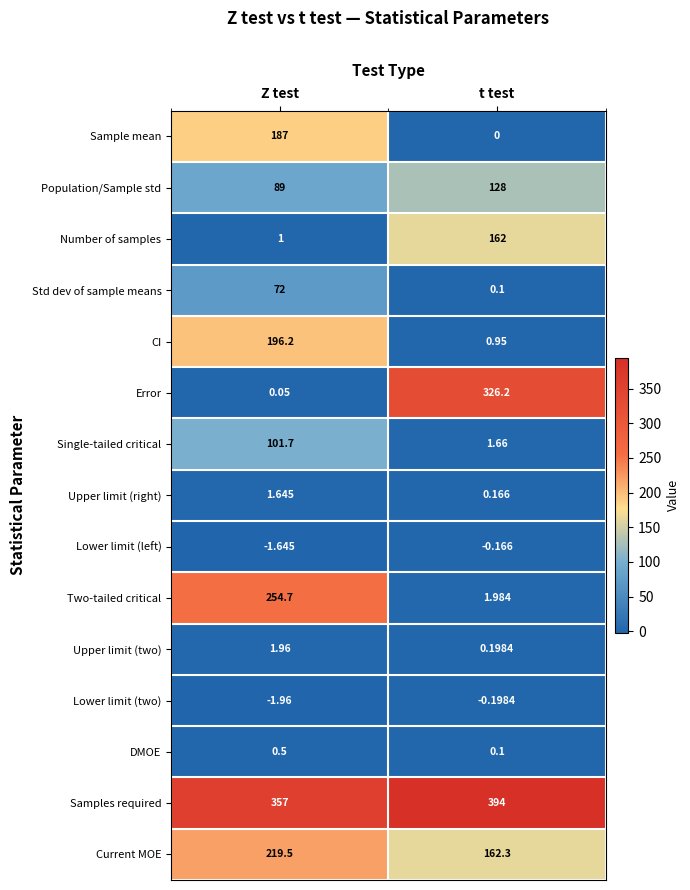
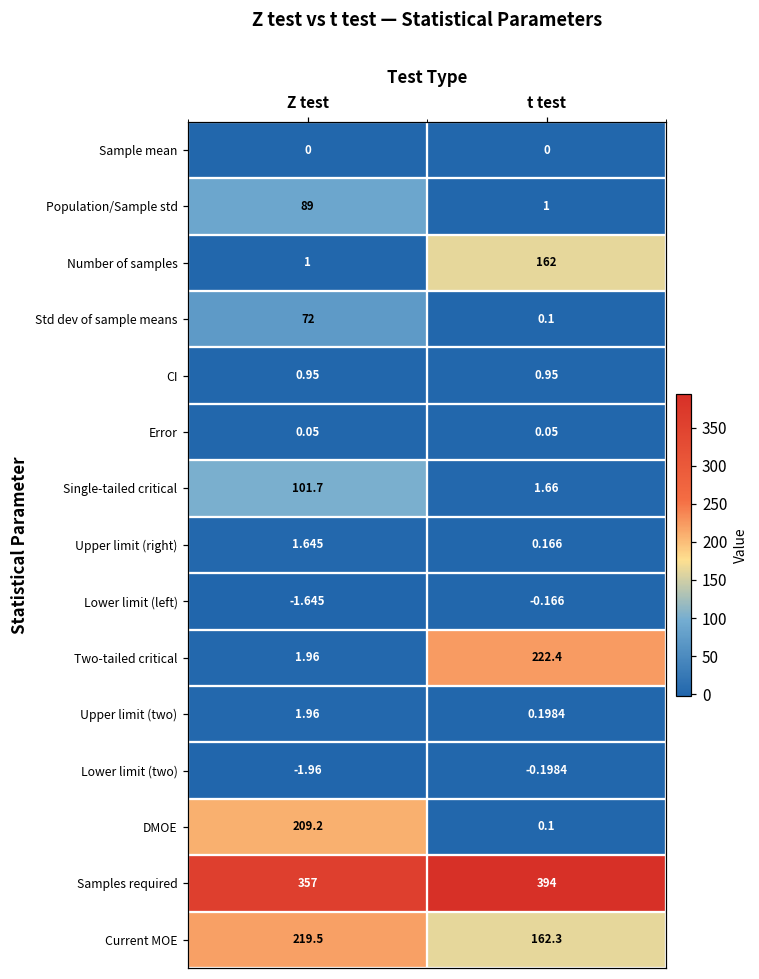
  {
    "Sample mean": {
-     "Z test": 187,
+     "Z test": 0,
      "t test": 0
    },
    "Population/Sample std": {
      "Z test": 89,
-     "t test": 128
+     "t test": 1
    },
    "Number of samples": {
      "Z test": 1,
      "t test": 162
    },
    "Std dev of sample means": {
      "Z test": 72,
      "t test": 0.1
    },
    "CI": {
-     "Z test": 196.2,
+     "Z test": 0.95,
      "t test": 0.95
    },
    "Error": {
      "Z test": 0.05,
-     "t test": 326.2
+     "t test": 0.05
    },
    "Single-tailed critical": {
      "Z test": 101.7,
      "t test": 1.66
    },
    "Upper limit (right)": {
      "Z test": 1.645,
      "t test": 0.166
    },
    "Lower limit (left)": {
      "Z test": -1.645,
      "t test": -0.166
    },
    "Two-tailed critical": {
-     "Z test": 254.7,
-     "t test": 1.984
+     "Z test": 1.96,
+     "t test": 222.4
    },
    "Upper limit (two)": {
      "Z test": 1.96,
      "t test": 0.1984
    },
    "Lower limit (two)": {
      "Z test": -1.96,
      "t test": -0.1984
    },
    "DMOE": {
-     "Z test": 0.5,
+     "Z test": 209.2,
      "t test": 0.1
    },
    "Samples required": {
      "Z test": 357,
      "t test": 394
    },
    "Current MOE": {
      "Z test": 219.5,
      "t test": 162.3
    }
  }
